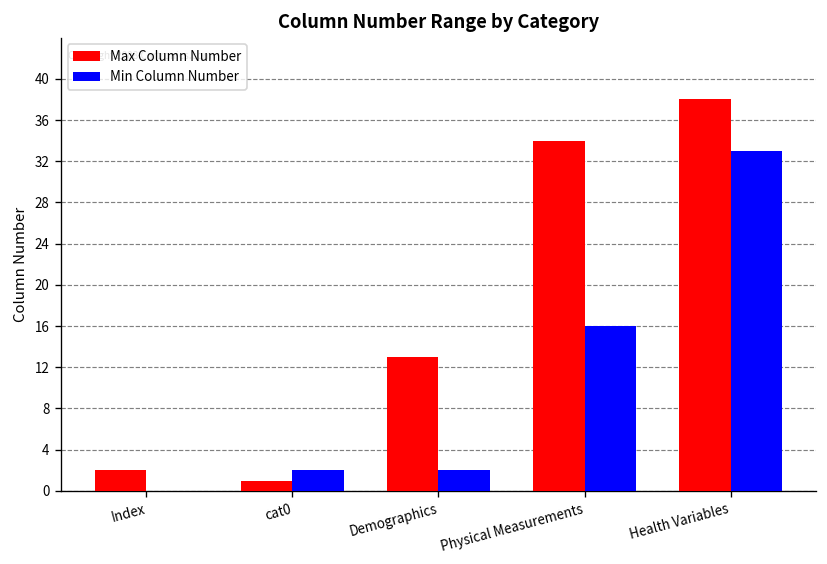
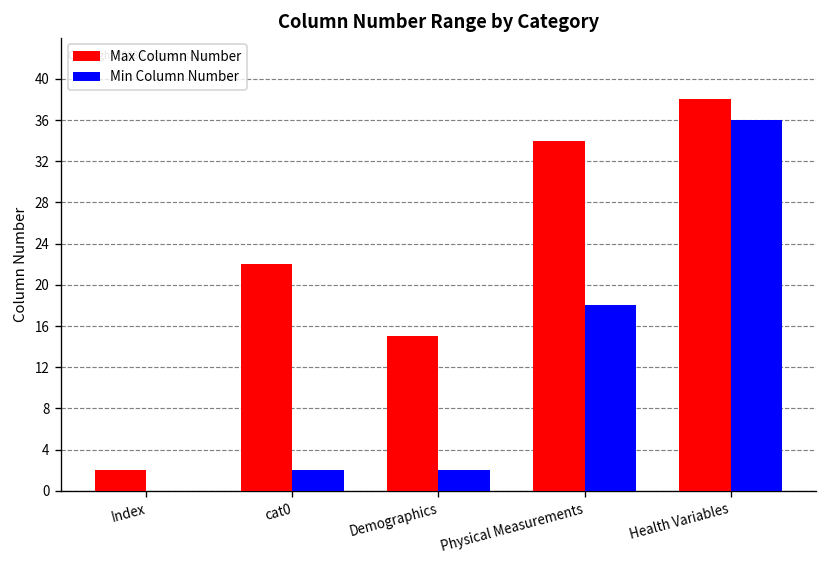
  {
    "Max Column Number": {
      "Index": 2,
-     "cat0": 1,
-     "Demographics": 13,
+     "cat0": 22,
+     "Demographics": 15,
      "Physical Measurements": 34,
      "Health Variables": 38
    },
    "Min Column Number": {
      "Index": 0,
      "cat0": 2,
      "Demographics": 2,
-     "Physical Measurements": 16,
-     "Health Variables": 33
+     "Physical Measurements": 18,
+     "Health Variables": 36
    }
  }
